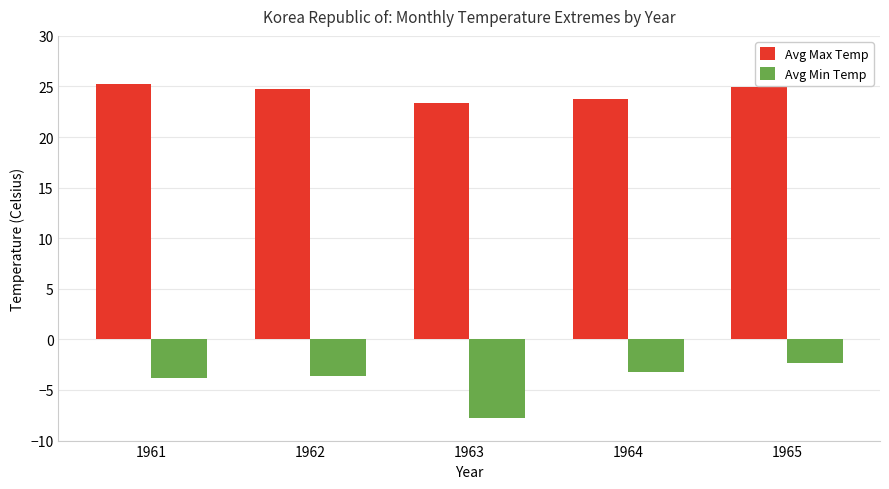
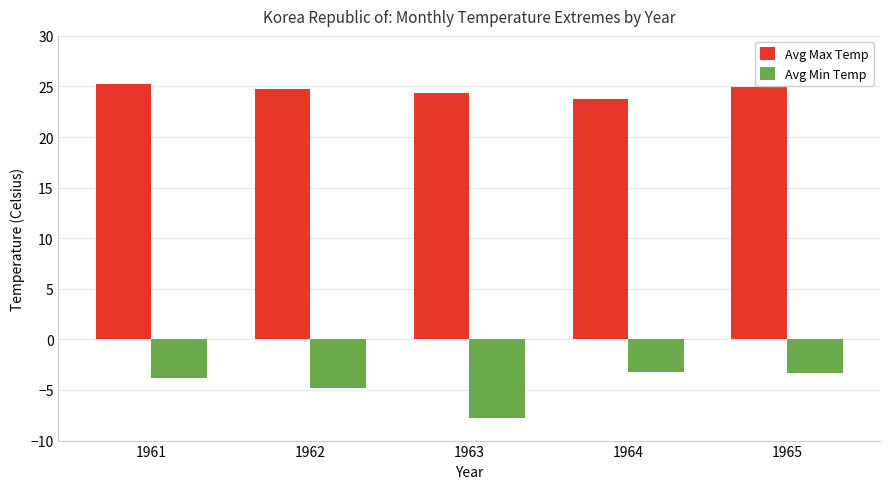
  {
    "Avg Max Temp": {
      "1961": 25.2,
      "1962": 24.8,
-     "1963": 23.4,
+     "1963": 24.4,
      "1964": 23.7,
      "1965": 24.9
    },
    "Avg Min Temp": {
      "1961": -3.8,
-     "1962": -3.6,
+     "1962": -4.8,
      "1963": -7.8,
      "1964": -3.2,
-     "1965": -2.4
+     "1965": -3.3
    }
  }
